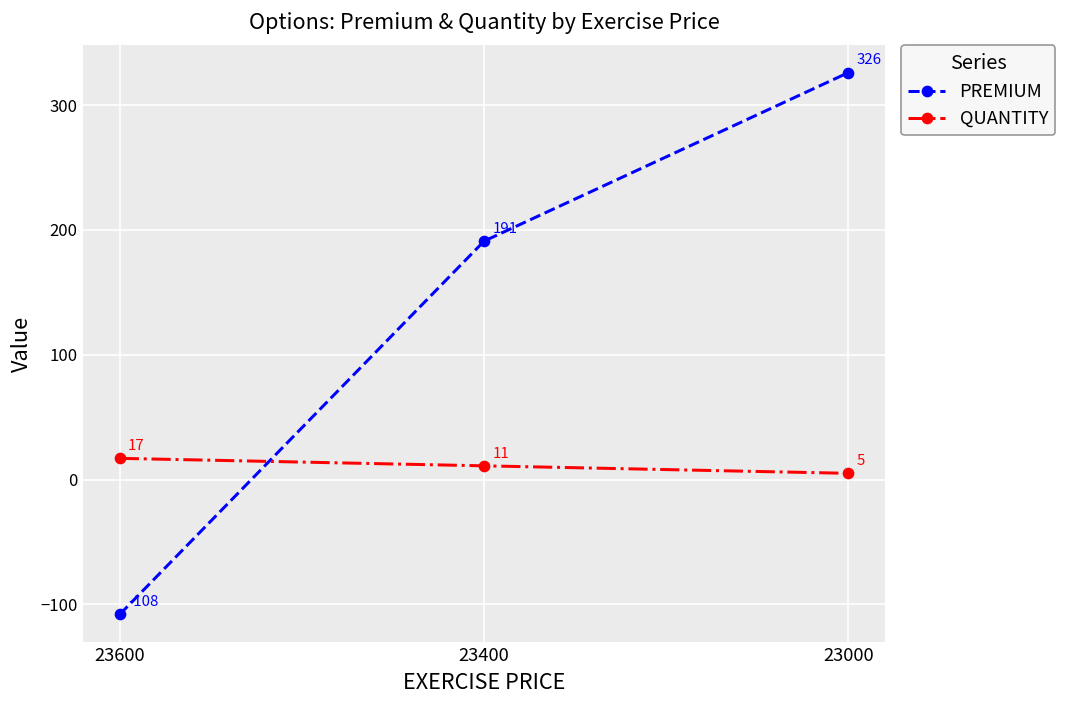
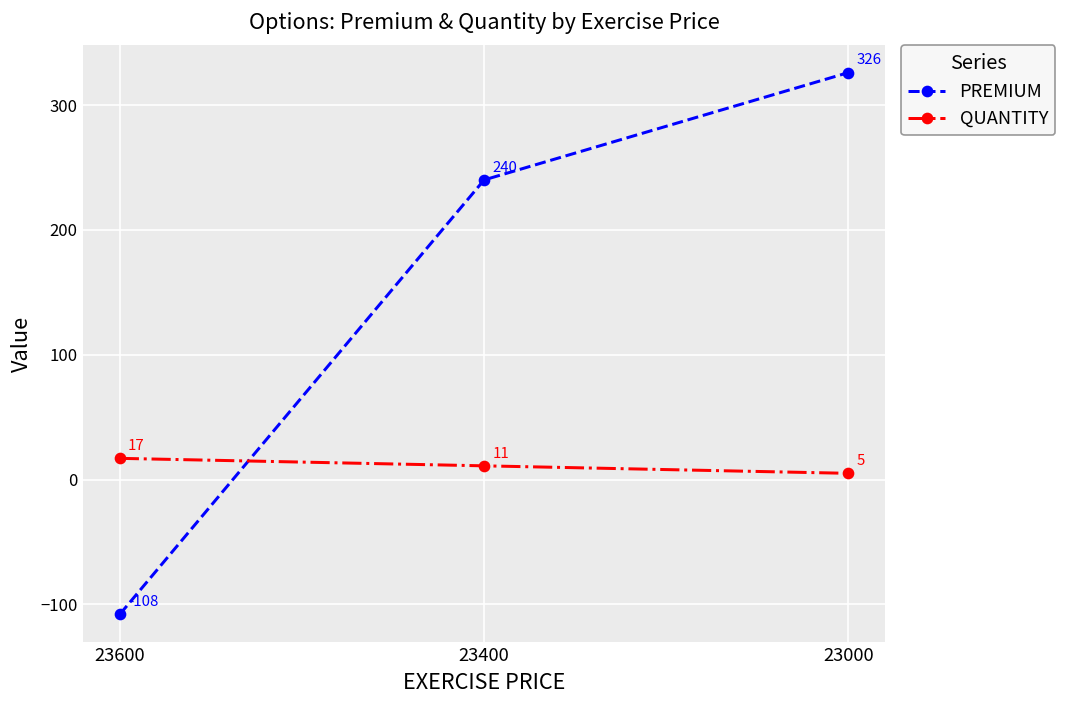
  {
    "PREMIUM": {
      "23600": -108,
-     "23400": 191,
+     "23400": 240,
      "23000": 326
    },
    "QUANTITY": {
      "23600": 17,
      "23400": 11,
      "23000": 5
    }
  }
